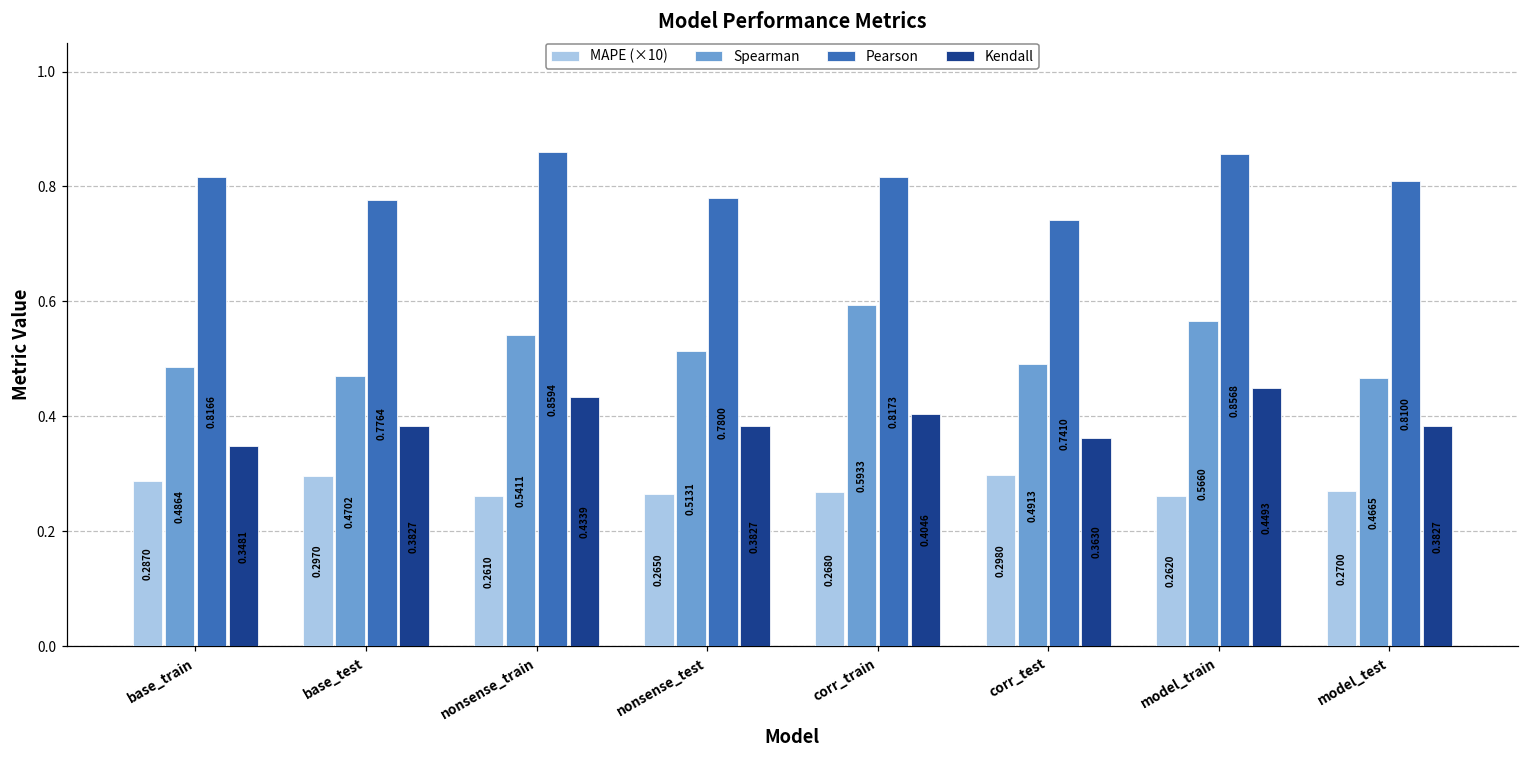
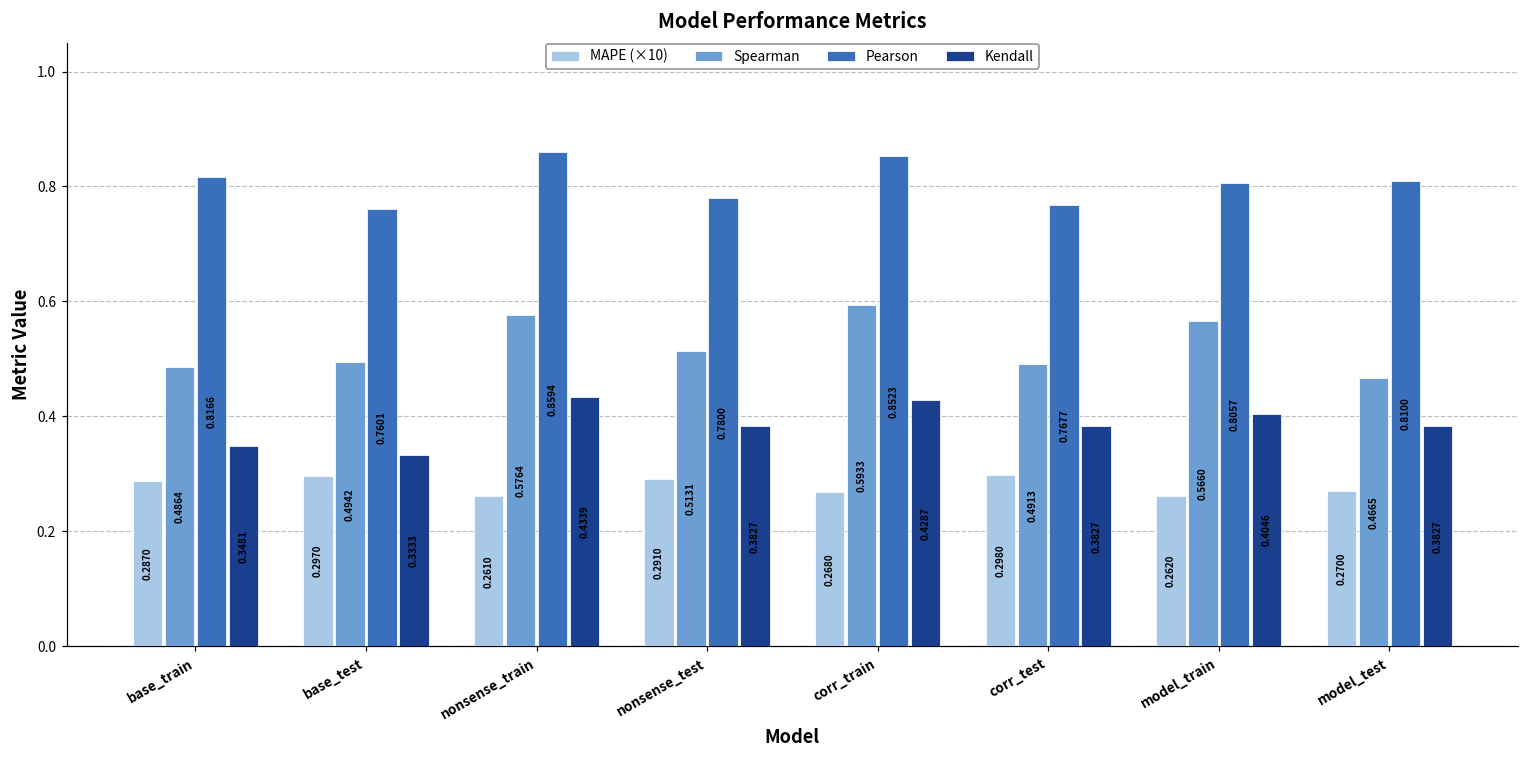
  {
    "MAPE (×10)": {
      "base_train": 0.2870,
      "base_test": 0.2970,
      "nonsense_train": 0.2610,
-     "nonsense_test": 0.2650,
+     "nonsense_test": 0.2910,
      "corr_train": 0.2680,
      "corr_test": 0.2980,
      "model_train": 0.2620,
      "model_test": 0.2700
    },
    "Spearman": {
      "base_train": 0.4864,
-     "base_test": 0.4702,
-     "nonsense_train": 0.5411,
+     "base_test": 0.4942,
+     "nonsense_train": 0.5764,
      "nonsense_test": 0.5131,
      "corr_train": 0.5933,
      "corr_test": 0.4913,
      "model_train": 0.5660,
      "model_test": 0.4665
    },
    "Pearson": {
      "base_train": 0.8166,
-     "base_test": 0.7764,
+     "base_test": 0.7601,
      "nonsense_train": 0.8594,
      "nonsense_test": 0.7800,
-     "corr_train": 0.8173,
-     "corr_test": 0.7410,
-     "model_train": 0.8568,
+     "corr_train": 0.8523,
+     "corr_test": 0.7677,
+     "model_train": 0.8057,
      "model_test": 0.8100
    },
    "Kendall": {
      "base_train": 0.3481,
-     "base_test": 0.3827,
+     "base_test": 0.3333,
      "nonsense_train": 0.4339,
      "nonsense_test": 0.3827,
-     "corr_train": 0.4046,
-     "corr_test": 0.3630,
-     "model_train": 0.4493,
+     "corr_train": 0.4287,
+     "corr_test": 0.3827,
+     "model_train": 0.4046,
      "model_test": 0.3827
    }
  }
